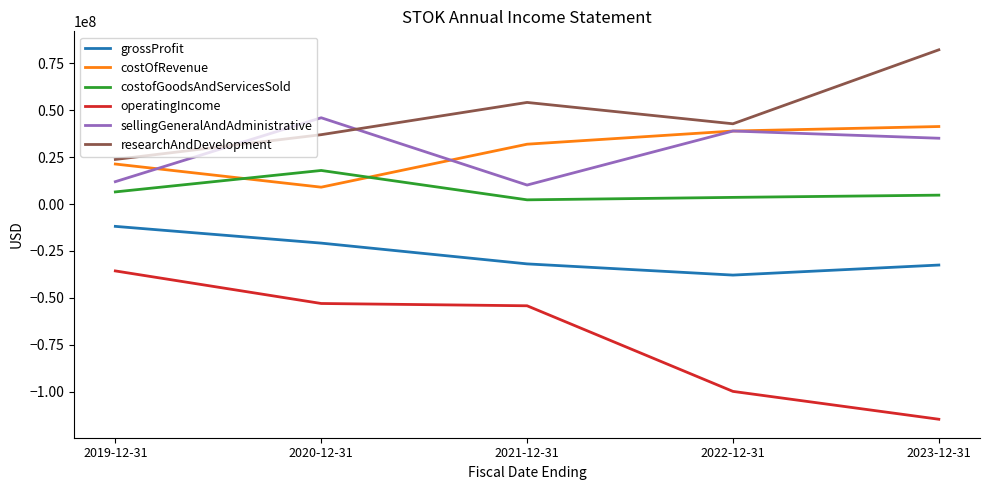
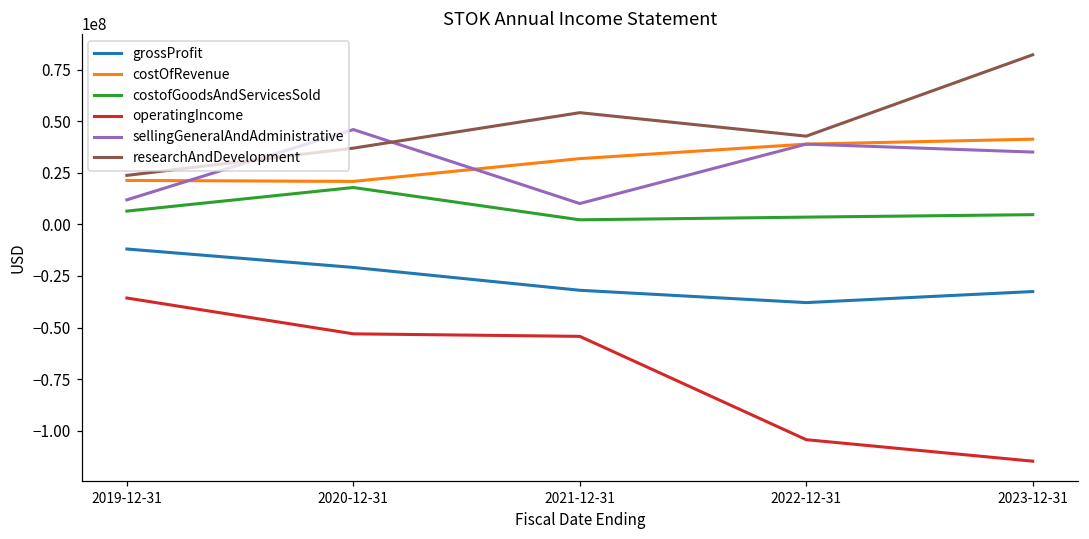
  {
    "grossProfit": {
      "2019-12-31": -12000000,
      "2020-12-31": -21000000,
      "2021-12-31": -32000000,
      "2022-12-31": -38000000,
      "2023-12-31": -33000000
    },
    "costOfRevenue": {
      "2019-12-31": 21000000,
-     "2020-12-31": 9000000,
+     "2020-12-31": 21000000,
      "2021-12-31": 32000000,
      "2023-12-31": 41000000
    },
    "costofGoodsAndServicesSold": {
      "2019-12-31": 6000000,
      "2020-12-31": 18000000,
      "2021-12-31": 2000000,
      "2022-12-31": 4000000,
      "2023-12-31": 5000000
    },
    "operatingIncome": {
      "2019-12-31": -36000000,
      "2020-12-31": -53000000,
      "2021-12-31": -54000000,
-     "2022-12-31": -100000000,
+     "2022-12-31": -104000000,
      "2023-12-31": -115000000
    },
    "sellingGeneralAndAdministrative": {
      "2019-12-31": 12000000,
      "2020-12-31": 46000000,
      "2021-12-31": 10000000,
      "2023-12-31": 35000000
    },
    "researchAndDevelopment": {
      "2019-12-31": 24000000,
      "2020-12-31": 37000000,
      "2021-12-31": 54000000,
      "2022-12-31": 43000000,
      "2023-12-31": 82000000
    }
  }
